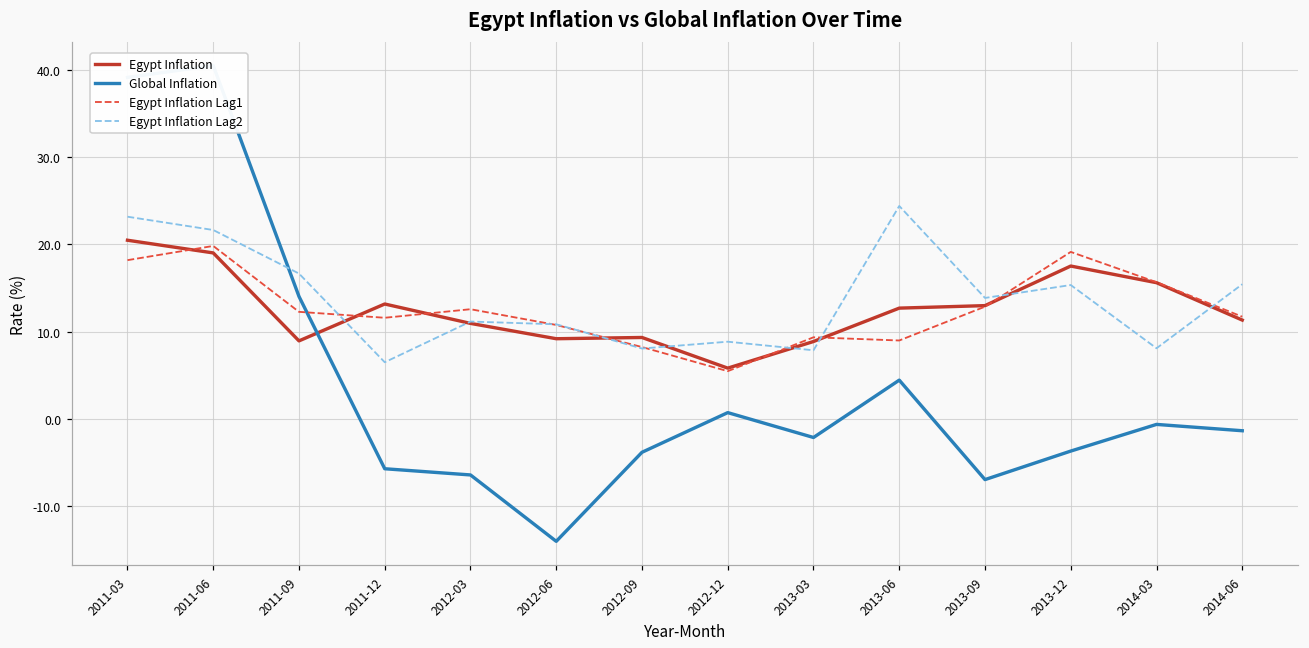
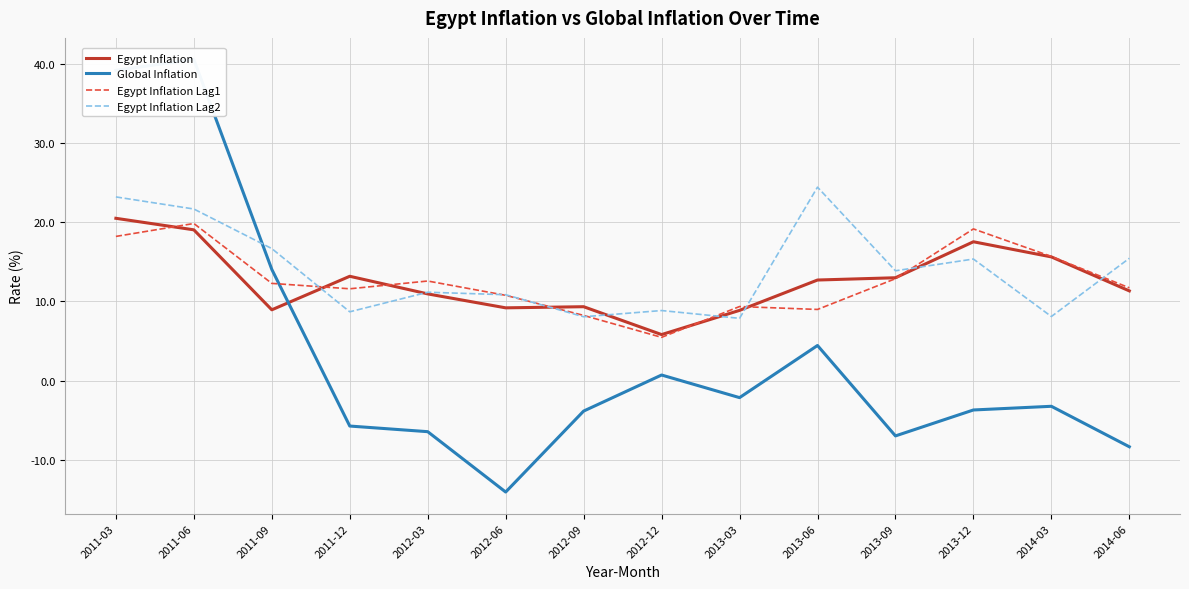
  {
    "Global Inflation": {
      "2011-09": 14,
      "2011-12": -6,
      "2012-03": -6,
      "2012-06": -14,
      "2012-09": -4,
      "2012-12": 1,
      "2013-03": -2,
      "2013-06": 4,
      "2013-09": -7,
      "2013-12": -4,
-     "2014-03": -1,
-     "2014-06": -1
+     "2014-03": -3,
+     "2014-06": -8
    },
    "Egypt Inflation Lag2": {
      "2011-03": 23,
      "2011-06": 22,
      "2011-09": 17,
-     "2011-12": 6,
+     "2011-12": 9,
      "2012-12": 9,
      "2013-03": 8,
      "2013-06": 24,
      "2013-09": 14,
      "2013-12": 15,
      "2014-03": 8,
      "2014-06": 15
    }
  }
